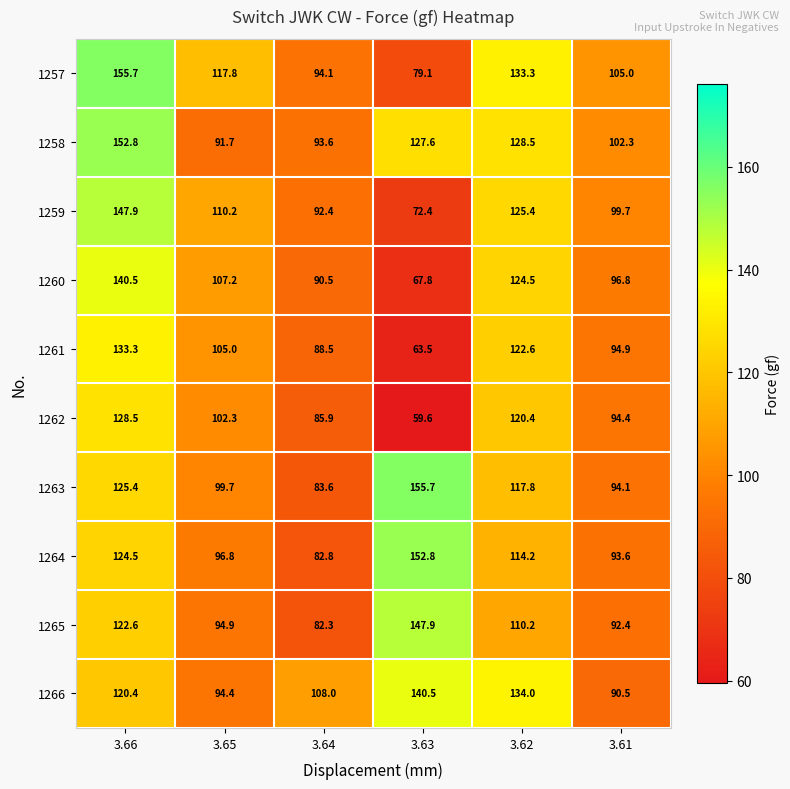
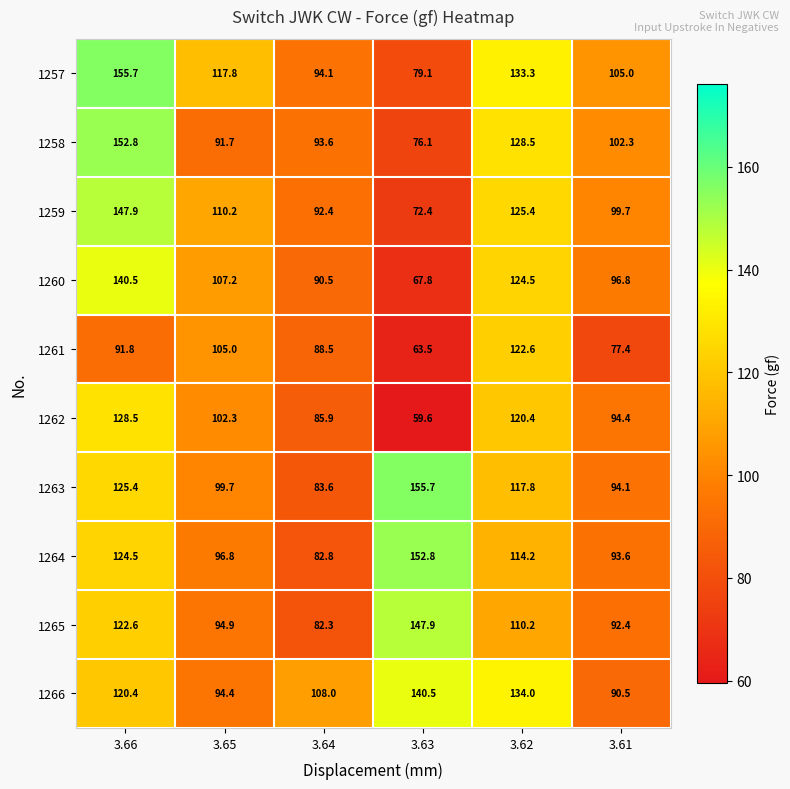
  {
    "1257": {
      "3.66": 155.7,
      "3.65": 117.8,
      "3.64": 94.1,
      "3.63": 79.1,
      "3.62": 133.3,
      "3.61": 105.0
    },
    "1258": {
      "3.66": 152.8,
      "3.65": 91.7,
      "3.64": 93.6,
-     "3.63": 127.6,
+     "3.63": 76.1,
      "3.62": 128.5,
      "3.61": 102.3
    },
    "1259": {
      "3.66": 147.9,
      "3.65": 110.2,
      "3.64": 92.4,
      "3.63": 72.4,
      "3.62": 125.4,
      "3.61": 99.7
    },
    "1260": {
      "3.66": 140.5,
      "3.65": 107.2,
      "3.64": 90.5,
      "3.63": 67.8,
      "3.62": 124.5,
      "3.61": 96.8
    },
    "1261": {
-     "3.66": 133.3,
+     "3.66": 91.8,
      "3.65": 105.0,
      "3.64": 88.5,
      "3.63": 63.5,
      "3.62": 122.6,
-     "3.61": 94.9
+     "3.61": 77.4
    },
    "1262": {
      "3.66": 128.5,
      "3.65": 102.3,
      "3.64": 85.9,
      "3.63": 59.6,
      "3.62": 120.4,
      "3.61": 94.4
    },
    "1263": {
      "3.66": 125.4,
      "3.65": 99.7,
      "3.64": 83.6,
      "3.63": 155.7,
      "3.62": 117.8,
      "3.61": 94.1
    },
    "1264": {
      "3.66": 124.5,
      "3.65": 96.8,
      "3.64": 82.8,
      "3.63": 152.8,
      "3.62": 114.2,
      "3.61": 93.6
    },
    "1265": {
      "3.66": 122.6,
      "3.65": 94.9,
      "3.64": 82.3,
      "3.63": 147.9,
      "3.62": 110.2,
      "3.61": 92.4
    },
    "1266": {
      "3.66": 120.4,
      "3.65": 94.4,
      "3.64": 108.0,
      "3.63": 140.5,
      "3.62": 134.0,
      "3.61": 90.5
    }
  }
